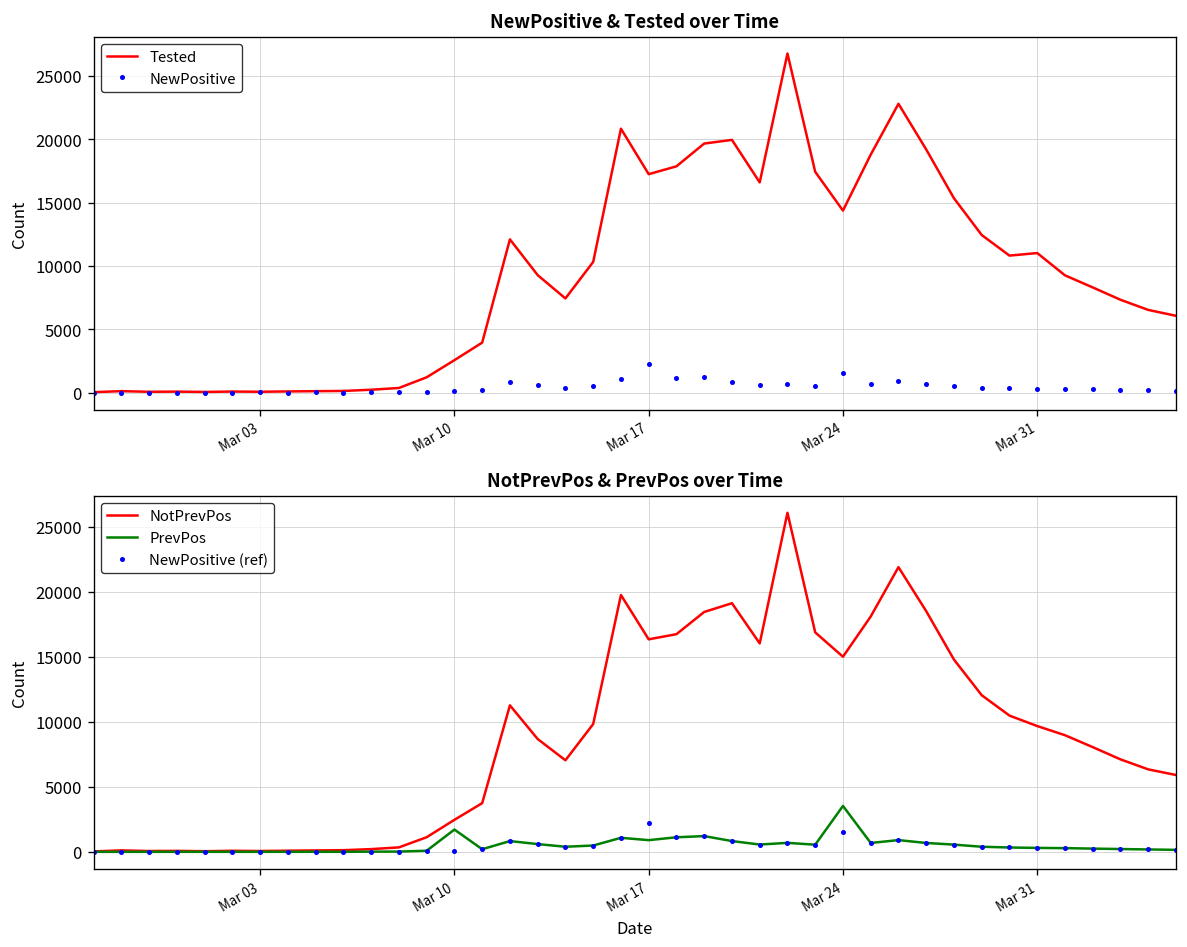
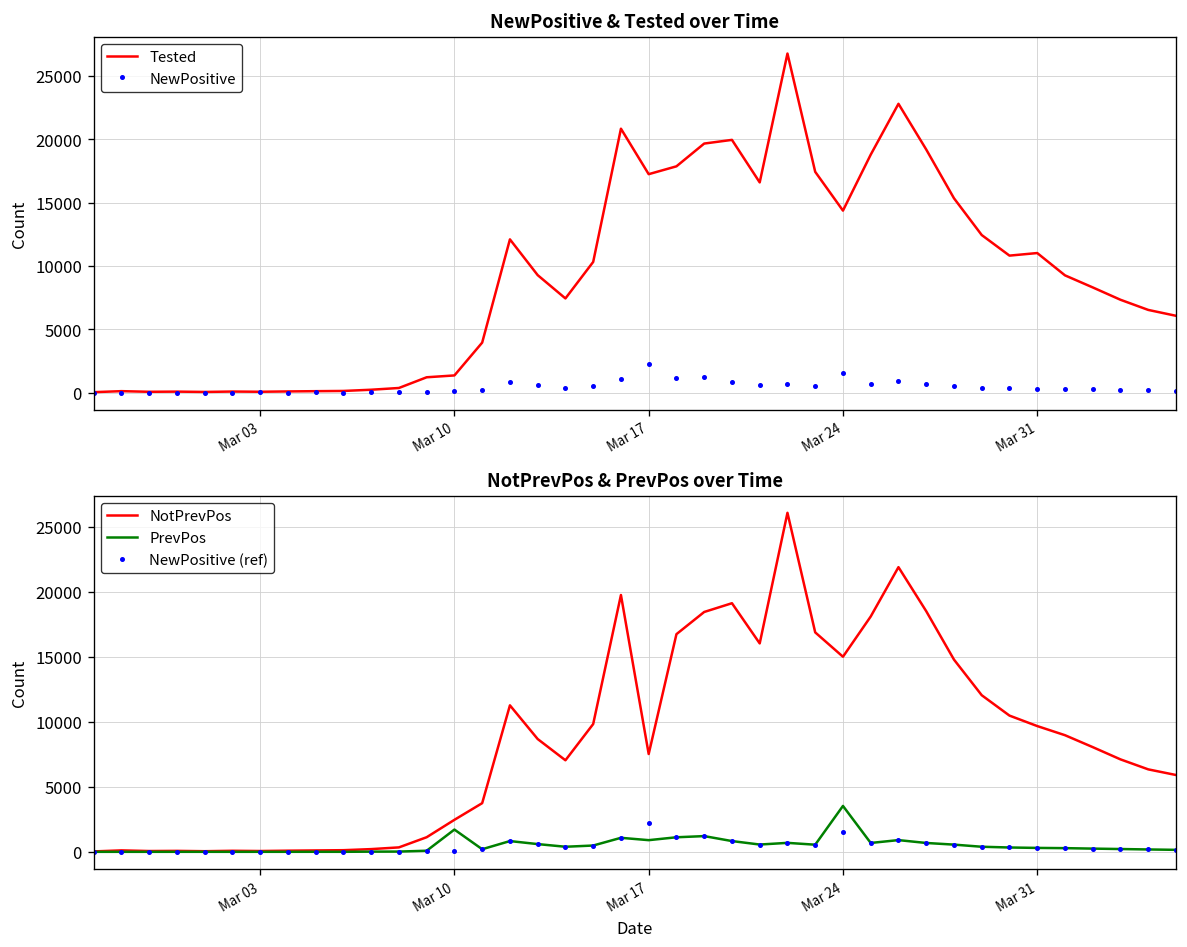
  {
    "NewPositive & Tested over Time": {
      "Tested": {
-       "Mar 10": 2600,
+       "Mar 10": 1400,
        "Mar 17": 17200,
        "Mar 24": 14400,
        "Mar 31": 11000
      },
      "NewPositive": {
        "Mar 10": 100,
        "Mar 17": 2300,
        "Mar 24": 1500,
        "Mar 31": 300
      }
    },
    "NotPrevPos & PrevPos over Time": {
      "NotPrevPos": {
        "Mar 10": 2500,
-       "Mar 17": 16300,
+       "Mar 17": 7500,
        "Mar 24": 15000,
        "Mar 31": 9700
      },
      "PrevPos": {
        "Mar 10": 1700,
        "Mar 17": 900,
        "Mar 24": 3500
      },
      "NewPositive (ref)": {
        "Mar 10": 100,
        "Mar 17": 2300,
        "Mar 24": 1500
      }
    }
  }
